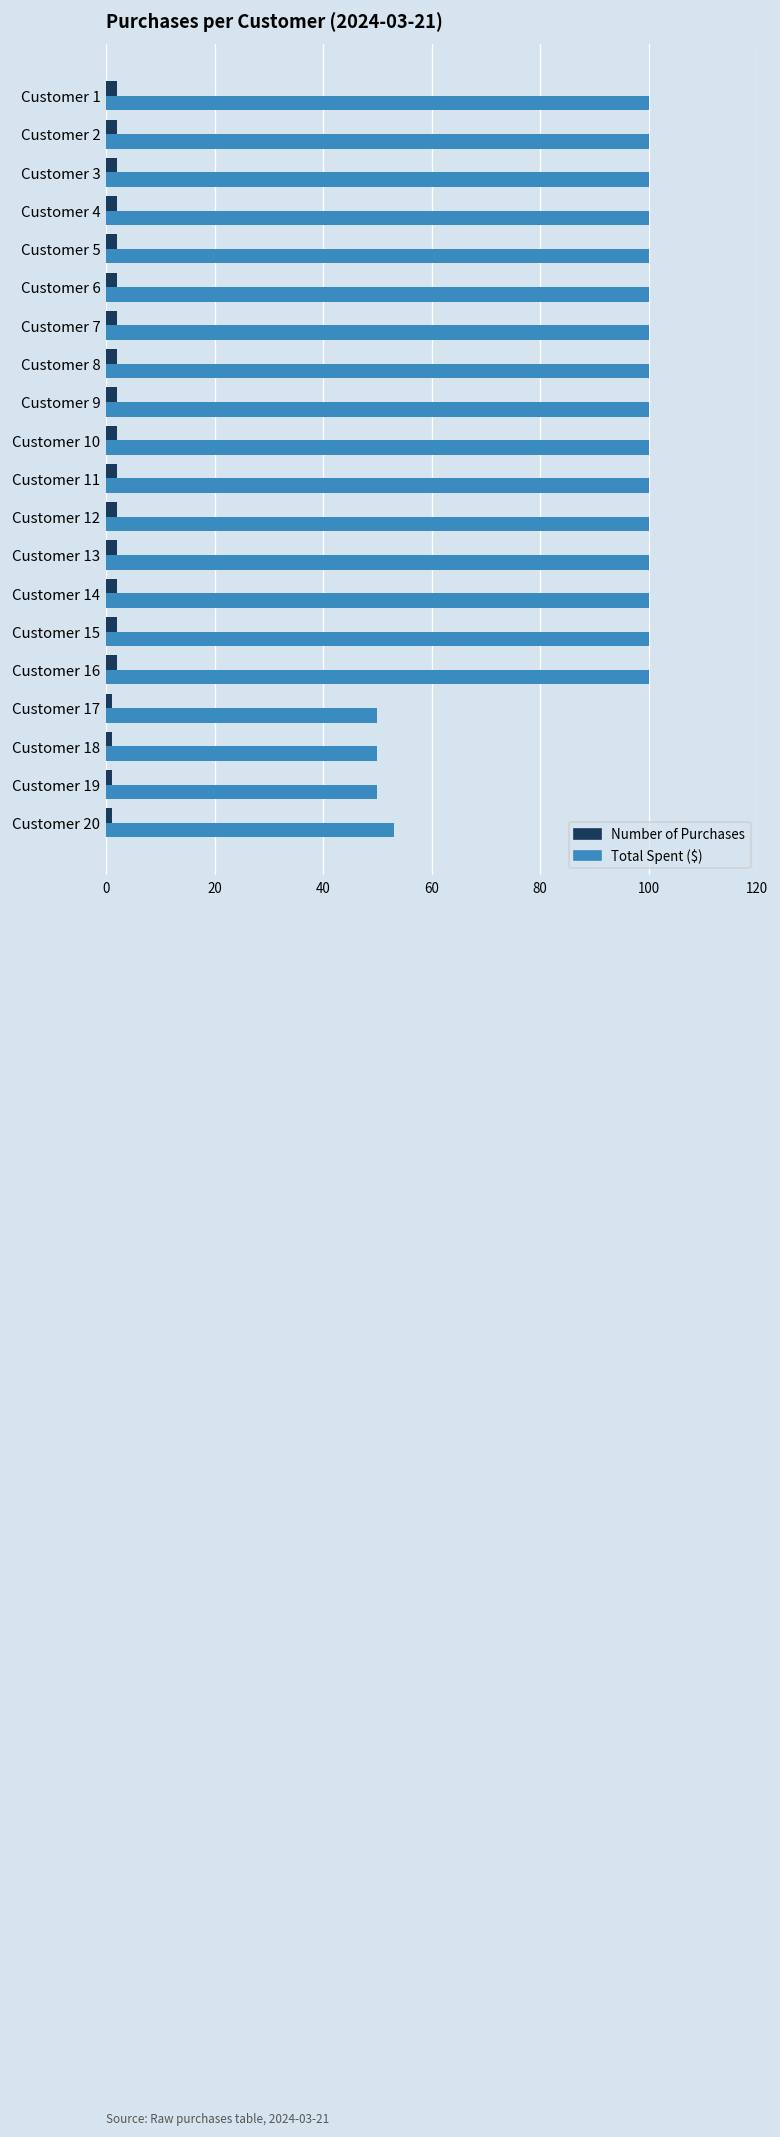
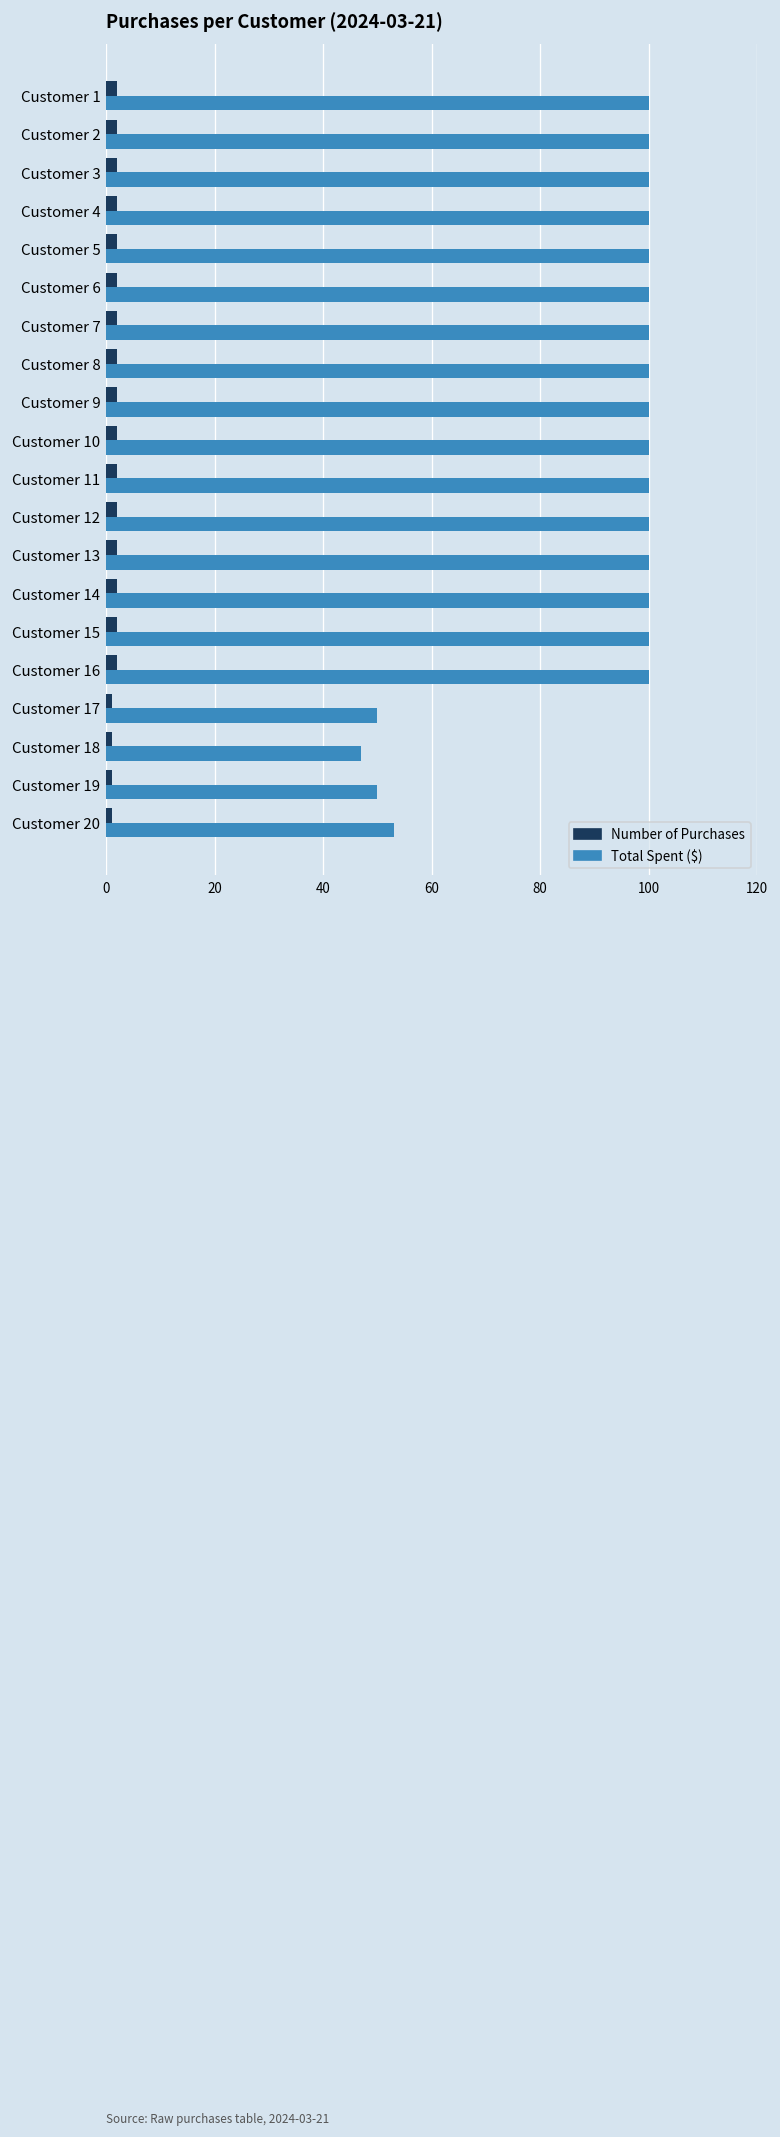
  {
    "Total Spent ($)": {
      "Customer 1": 100,
      "Customer 2": 100,
      "Customer 3": 100,
      "Customer 4": 100,
      "Customer 5": 100,
      "Customer 6": 100,
      "Customer 7": 100,
      "Customer 8": 100,
      "Customer 9": 100,
      "Customer 10": 100,
      "Customer 11": 100,
      "Customer 12": 100,
      "Customer 13": 100,
      "Customer 14": 100,
      "Customer 15": 100,
      "Customer 16": 100,
      "Customer 17": 50,
-     "Customer 18": 50,
+     "Customer 18": 47,
      "Customer 19": 50,
      "Customer 20": 53
    },
    "Number of Purchases": {
      "Customer 1": 2,
      "Customer 2": 2,
      "Customer 3": 2,
      "Customer 4": 2,
      "Customer 5": 2,
      "Customer 6": 2,
      "Customer 7": 2,
      "Customer 8": 2,
      "Customer 9": 2,
      "Customer 10": 2,
      "Customer 11": 2,
      "Customer 12": 2,
      "Customer 13": 2,
      "Customer 14": 2,
      "Customer 15": 2,
      "Customer 16": 2,
      "Customer 17": 1,
      "Customer 18": 1,
      "Customer 19": 1,
      "Customer 20": 1
    }
  }
